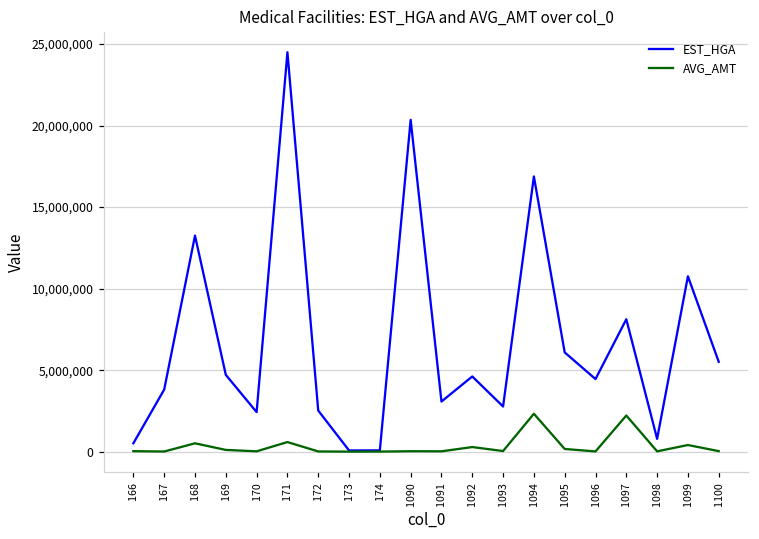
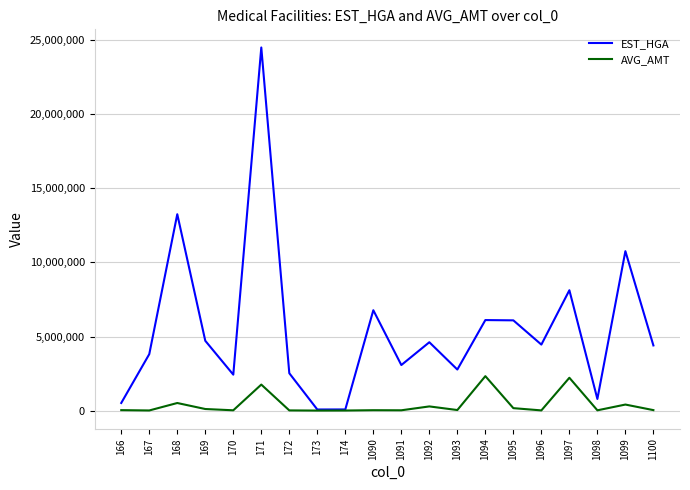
  {
    "EST_HGA": {
      "166": "500,000",
      "167": "3,800,000",
      "168": "13,200,000",
      "169": "4,700,000",
      "170": "2,400,000",
      "171": "24,500,000",
      "172": "2,500,000",
-     "1090": "20,300,000",
+     "1090": "6,800,000",
      "1091": "3,100,000",
      "1092": "4,600,000",
      "1093": "2,800,000",
-     "1094": "16,900,000",
+     "1094": "6,100,000",
      "1095": "6,100,000",
      "1096": "4,500,000",
      "1097": "8,100,000",
      "1098": "800,000",
      "1099": "10,800,000",
-     "1100": "5,500,000"
+     "1100": "4,400,000"
    },
    "AVG_AMT": {
      "166": "0",
      "167": "0",
      "168": "500,000",
      "169": "100,000",
      "170": "0",
-     "171": "600,000",
+     "171": "1,800,000",
      "172": "0",
      "1090": "0",
      "1091": "0",
      "1092": "300,000",
      "1093": "0",
      "1094": "2,300,000",
      "1095": "200,000",
      "1096": "0",
      "1097": "2,200,000",
      "1098": "0",
      "1099": "400,000",
      "1100": "0"
    }
  }
